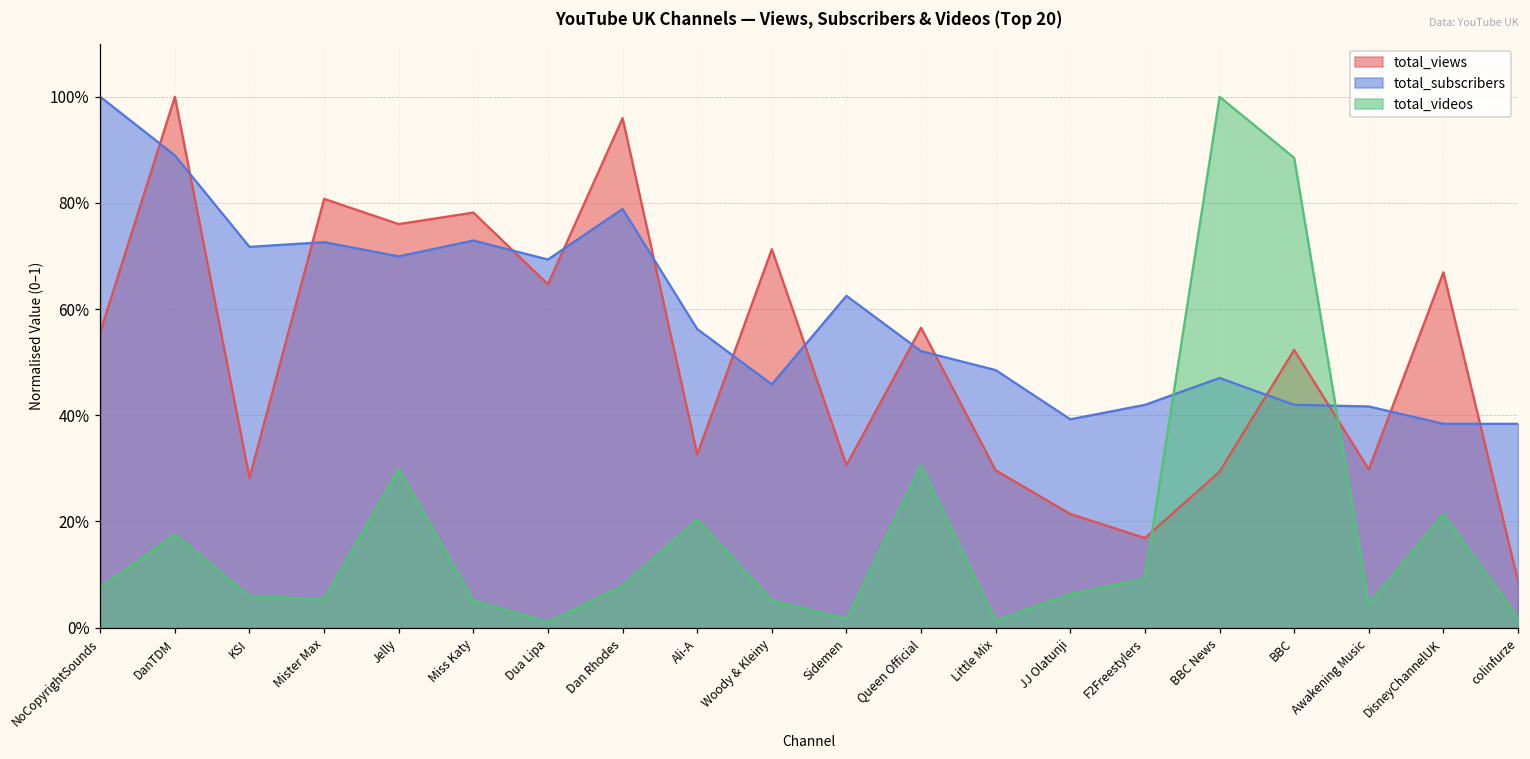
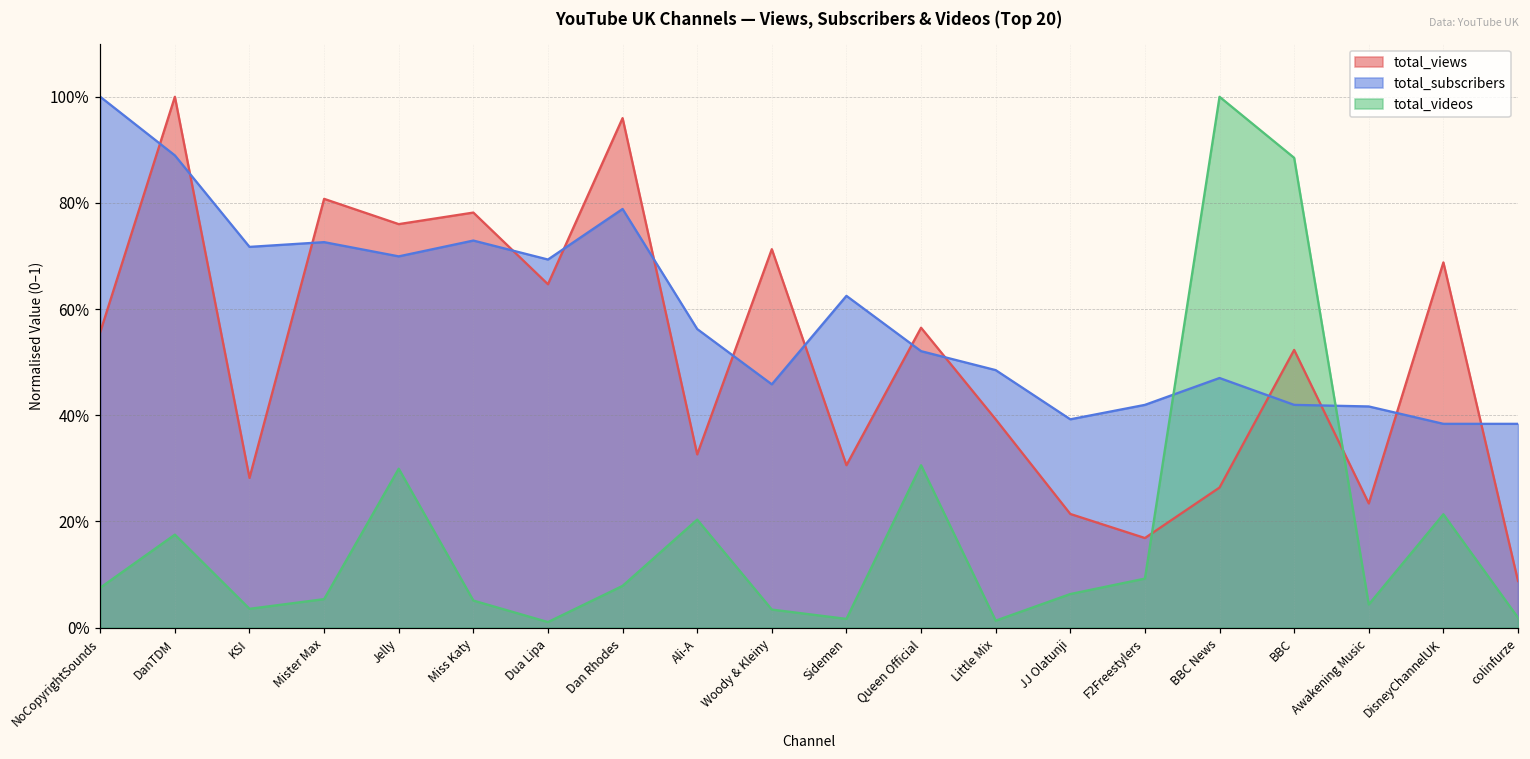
  {
    "total_views": {
      "NoCopyrightSounds": "56%",
      "DanTDM": "100%",
      "KSI": "28%",
      "Mister Max": "81%",
      "Jelly": "76%",
      "Miss Katy": "78%",
      "Dua Lipa": "65%",
      "Dan Rhodes": "96%",
      "Ali-A": "33%",
      "Woody & Kleiny": "71%",
      "Sidemen": "31%",
      "Queen Official": "56%",
-     "Little Mix": "30%",
+     "Little Mix": "39%",
      "JJ Olatunji": "21%",
      "F2Freestylers": "17%",
-     "BBC News": "29%",
+     "BBC News": "26%",
      "BBC": "52%",
-     "Awakening Music": "30%",
-     "DisneyChannelUK": "67%",
+     "Awakening Music": "23%",
+     "DisneyChannelUK": "69%",
      "colinfurze": "9%"
    },
    "total_subscribers": {
      "NoCopyrightSounds": "100%",
      "DanTDM": "89%",
      "KSI": "72%",
      "Mister Max": "73%",
      "Jelly": "70%",
      "Miss Katy": "73%",
      "Dua Lipa": "69%",
      "Dan Rhodes": "79%",
      "Ali-A": "56%",
      "Woody & Kleiny": "46%",
      "Sidemen": "63%",
      "Queen Official": "52%",
      "Little Mix": "49%",
      "JJ Olatunji": "39%",
      "F2Freestylers": "42%",
      "BBC News": "47%",
      "BBC": "42%",
      "Awakening Music": "42%",
      "DisneyChannelUK": "38%",
      "colinfurze": "38%"
    },
    "total_videos": {
      "NoCopyrightSounds": "8%",
      "DanTDM": "18%",
-     "KSI": "6%",
+     "KSI": "4%",
      "Mister Max": "5%",
      "Jelly": "30%",
      "Miss Katy": "5%",
      "Dua Lipa": "1%",
      "Dan Rhodes": "8%",
      "Ali-A": "20%",
-     "Woody & Kleiny": "5%",
+     "Woody & Kleiny": "3%",
      "Sidemen": "2%",
      "Queen Official": "31%",
      "Little Mix": "1%",
      "JJ Olatunji": "6%",
      "F2Freestylers": "9%",
      "BBC News": "100%",
      "BBC": "89%",
      "Awakening Music": "4%",
      "DisneyChannelUK": "21%",
      "colinfurze": "2%"
    }
  }
